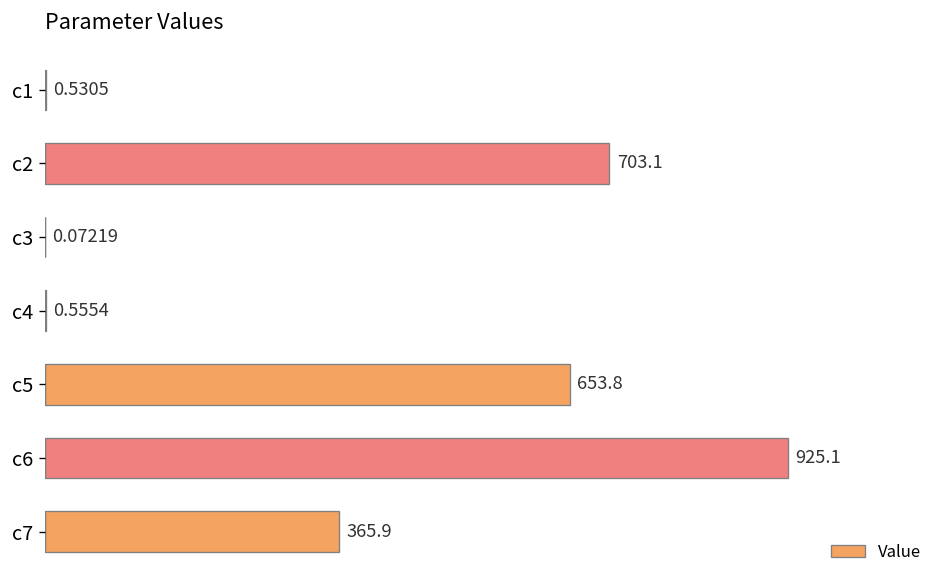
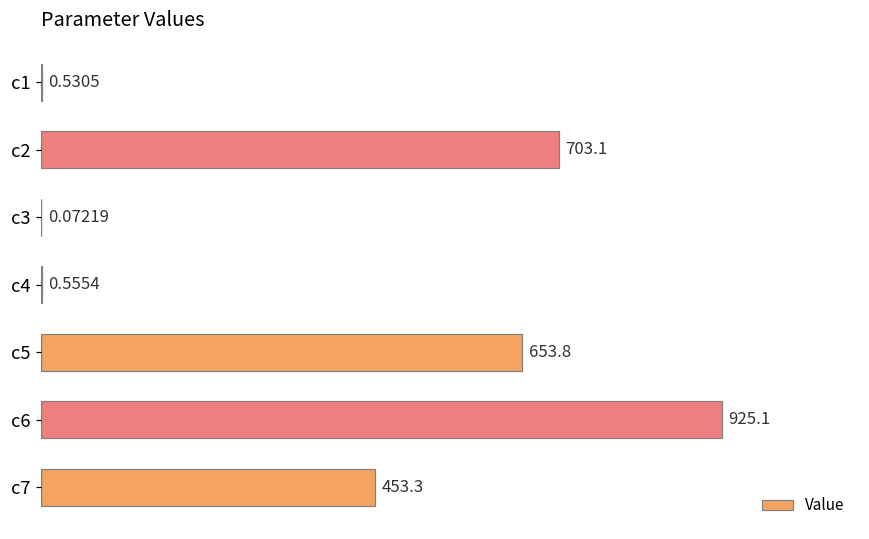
  {
    "c1": 0.5305,
    "c2": 703.1,
    "c3": 0.07219,
    "c4": 0.5554,
    "c5": 653.8,
    "c6": 925.1,
-   "c7": 365.9
+   "c7": 453.3
  }
